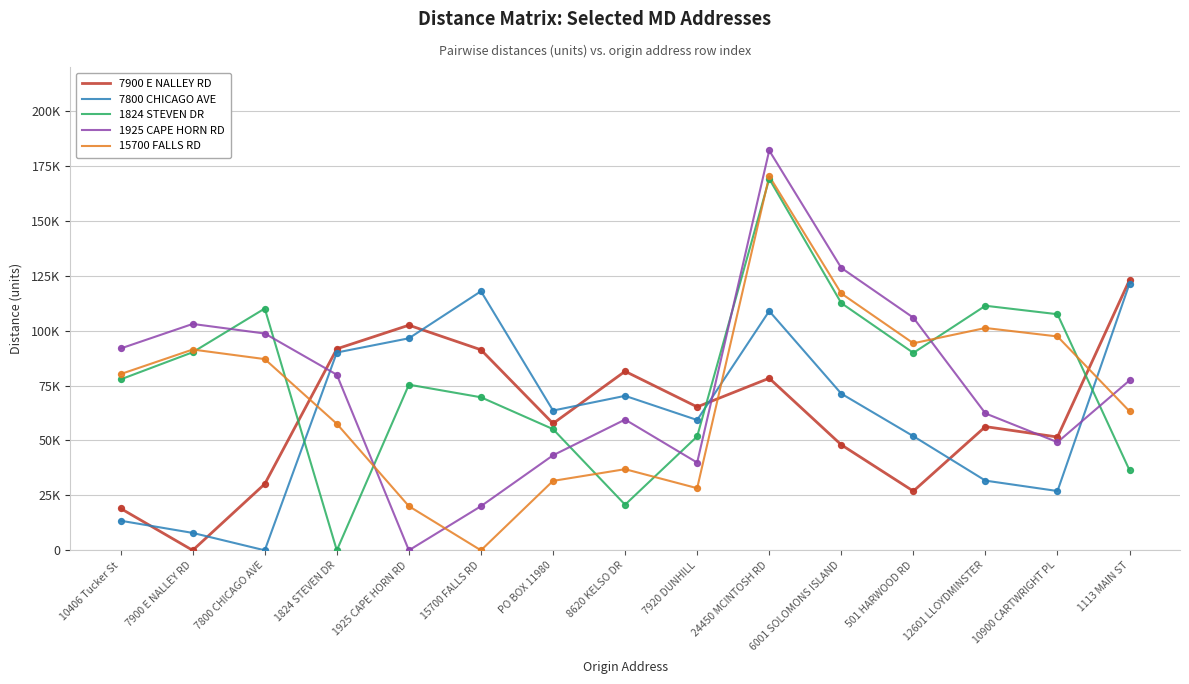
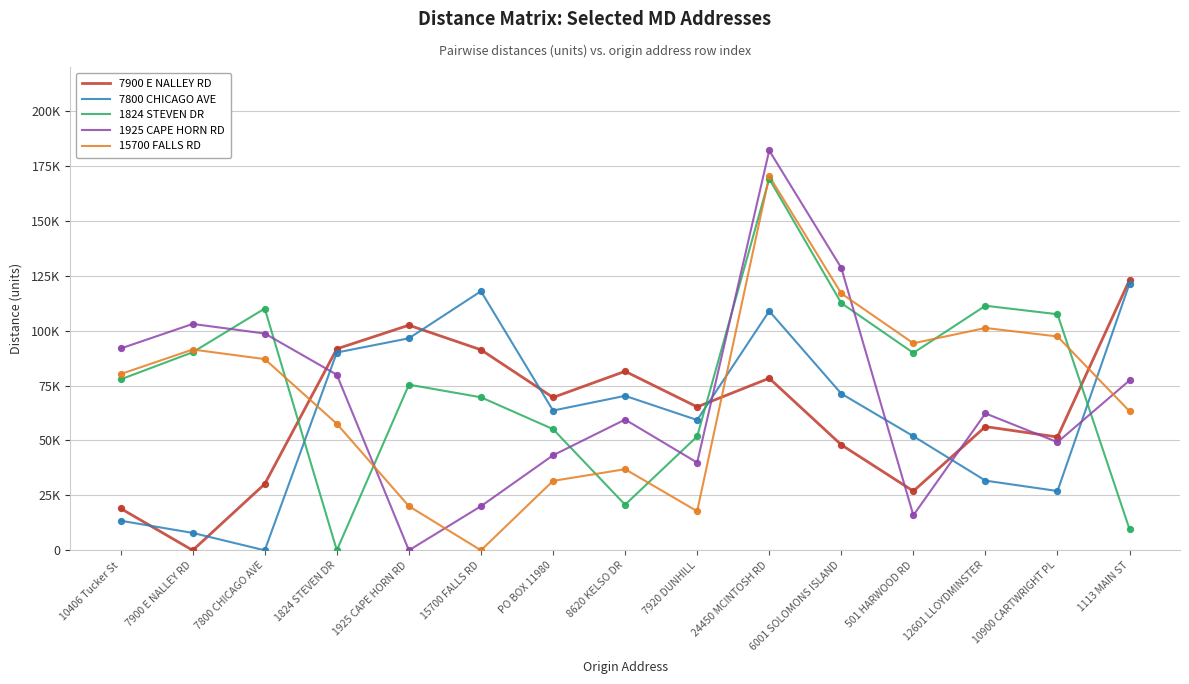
  {
    "7900 E NALLEY RD": {
      "10406 Tucker St": 19000,
      "7900 E NALLEY RD": 0,
      "7800 CHICAGO AVE": 30000,
      "1824 STEVEN DR": 92000,
      "1925 CAPE HORN RD": 102000,
      "15700 FALLS RD": 91000,
-     "PO BOX 11980": 58000,
+     "PO BOX 11980": 70000,
      "8620 KELSO DR": 81000,
      "7920 DUNHILL": 65000,
      "24450 MCINTOSH RD": 78000,
      "6001 SOLOMONS ISLAND": 48000,
      "501 HARWOOD RD": 27000,
      "12601 LLOYDMINSTER": 56000,
      "10900 CARTWRIGHT PL": 52000,
      "1113 MAIN ST": 123000
    },
    "7800 CHICAGO AVE": {
      "10406 Tucker St": 13000,
      "7900 E NALLEY RD": 8000,
      "7800 CHICAGO AVE": 0,
      "1824 STEVEN DR": 90000,
      "1925 CAPE HORN RD": 97000,
      "15700 FALLS RD": 118000,
      "PO BOX 11980": 64000,
      "8620 KELSO DR": 70000,
      "7920 DUNHILL": 59000,
      "24450 MCINTOSH RD": 109000,
      "6001 SOLOMONS ISLAND": 71000,
      "501 HARWOOD RD": 52000,
      "12601 LLOYDMINSTER": 32000,
      "10900 CARTWRIGHT PL": 27000,
      "1113 MAIN ST": 121000
    },
    "1824 STEVEN DR": {
      "10406 Tucker St": 78000,
      "7900 E NALLEY RD": 90000,
      "7800 CHICAGO AVE": 110000,
      "1824 STEVEN DR": 0,
      "1925 CAPE HORN RD": 75000,
      "15700 FALLS RD": 70000,
      "PO BOX 11980": 55000,
      "8620 KELSO DR": 21000,
      "7920 DUNHILL": 52000,
      "24450 MCINTOSH RD": 169000,
      "6001 SOLOMONS ISLAND": 113000,
      "501 HARWOOD RD": 90000,
      "12601 LLOYDMINSTER": 111000,
      "10900 CARTWRIGHT PL": 107000,
-     "1113 MAIN ST": 36000
+     "1113 MAIN ST": 10000
    },
    "1925 CAPE HORN RD": {
      "10406 Tucker St": 92000,
      "7900 E NALLEY RD": 103000,
      "7800 CHICAGO AVE": 99000,
      "1824 STEVEN DR": 80000,
      "1925 CAPE HORN RD": 0,
      "15700 FALLS RD": 20000,
      "PO BOX 11980": 43000,
      "8620 KELSO DR": 60000,
      "7920 DUNHILL": 40000,
      "24450 MCINTOSH RD": 182000,
      "6001 SOLOMONS ISLAND": 129000,
-     "501 HARWOOD RD": 106000,
+     "501 HARWOOD RD": 16000,
      "12601 LLOYDMINSTER": 62000,
      "10900 CARTWRIGHT PL": 49000,
      "1113 MAIN ST": 77000
    },
    "15700 FALLS RD": {
      "10406 Tucker St": 80000,
      "7900 E NALLEY RD": 91000,
      "7800 CHICAGO AVE": 87000,
      "1824 STEVEN DR": 58000,
      "1925 CAPE HORN RD": 20000,
      "15700 FALLS RD": 0,
      "PO BOX 11980": 32000,
      "8620 KELSO DR": 37000,
-     "7920 DUNHILL": 28000,
+     "7920 DUNHILL": 18000,
      "24450 MCINTOSH RD": 170000,
      "6001 SOLOMONS ISLAND": 117000,
      "501 HARWOOD RD": 94000,
      "12601 LLOYDMINSTER": 101000,
      "10900 CARTWRIGHT PL": 97000,
      "1113 MAIN ST": 63000
    }
  }
